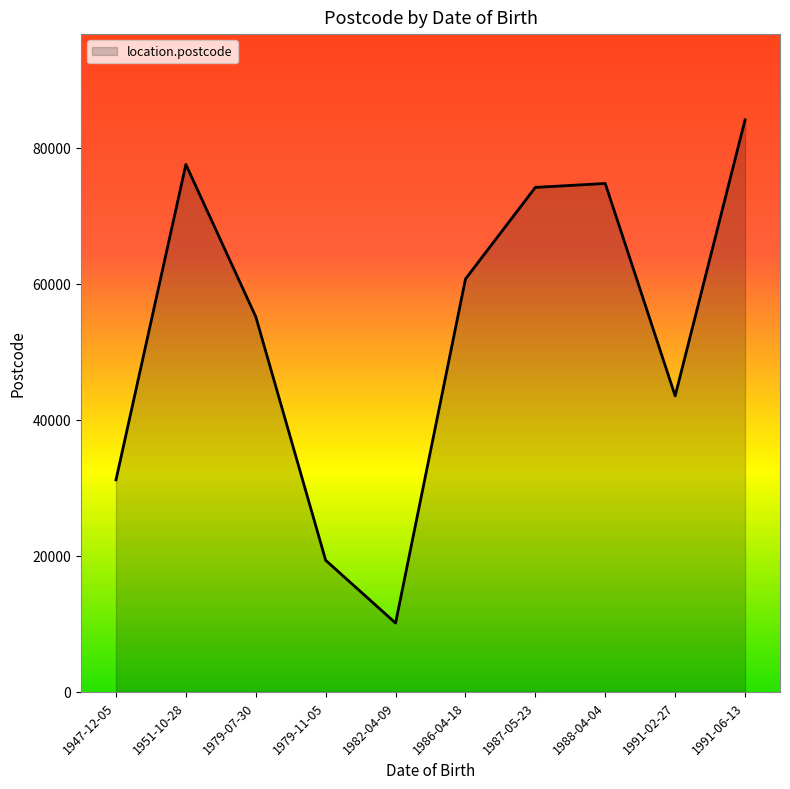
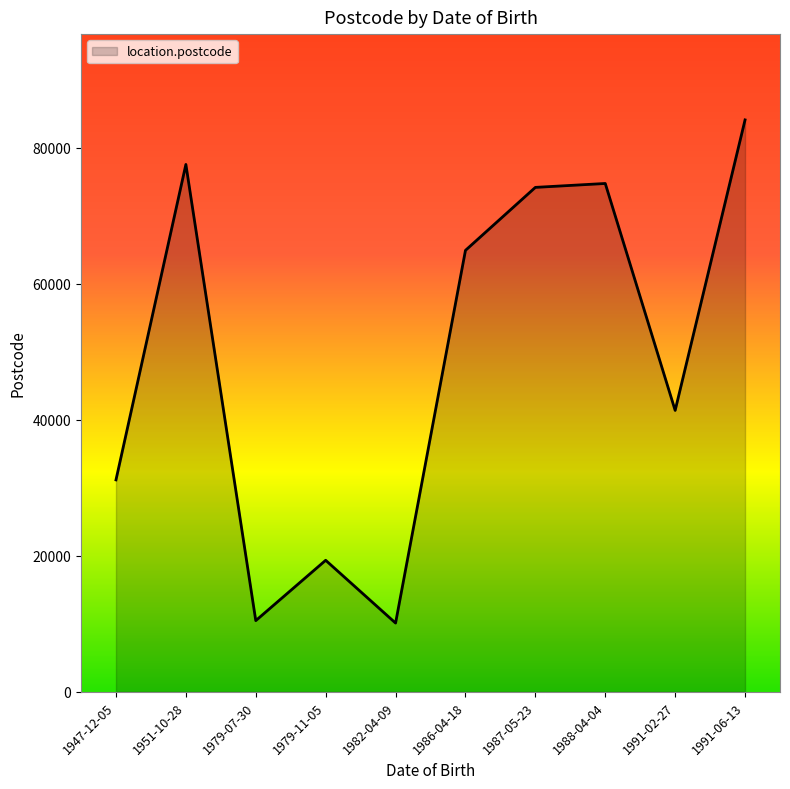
  {
    "1947-12-05": 31000,
    "1951-10-28": 78000,
-   "1979-07-30": 55000,
+   "1979-07-30": 10000,
    "1979-11-05": 19000,
    "1982-04-09": 10000,
-   "1986-04-18": 61000,
+   "1986-04-18": 65000,
    "1987-05-23": 74000,
    "1988-04-04": 75000,
-   "1991-02-27": 44000,
+   "1991-02-27": 41000,
    "1991-06-13": 84000
  }
